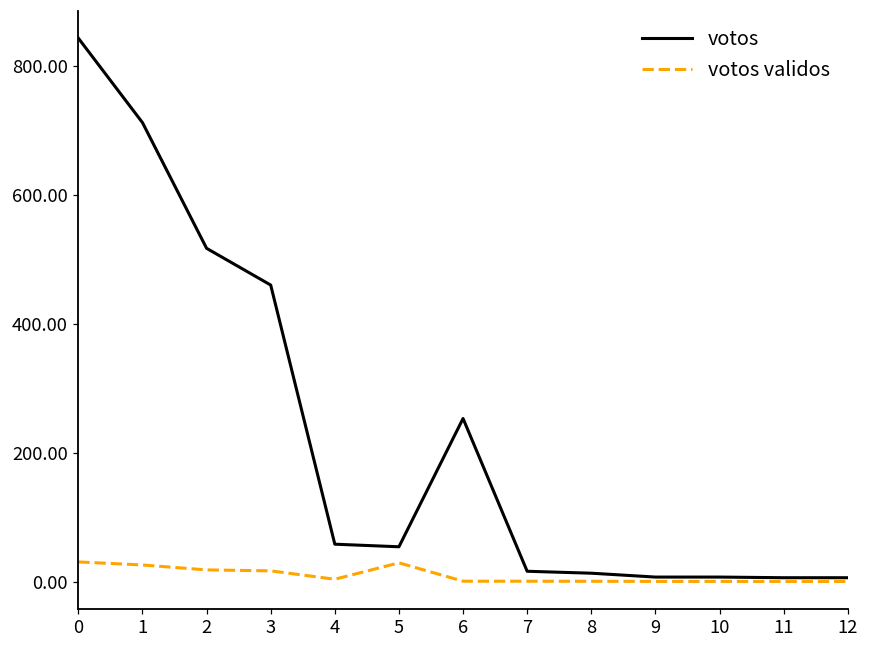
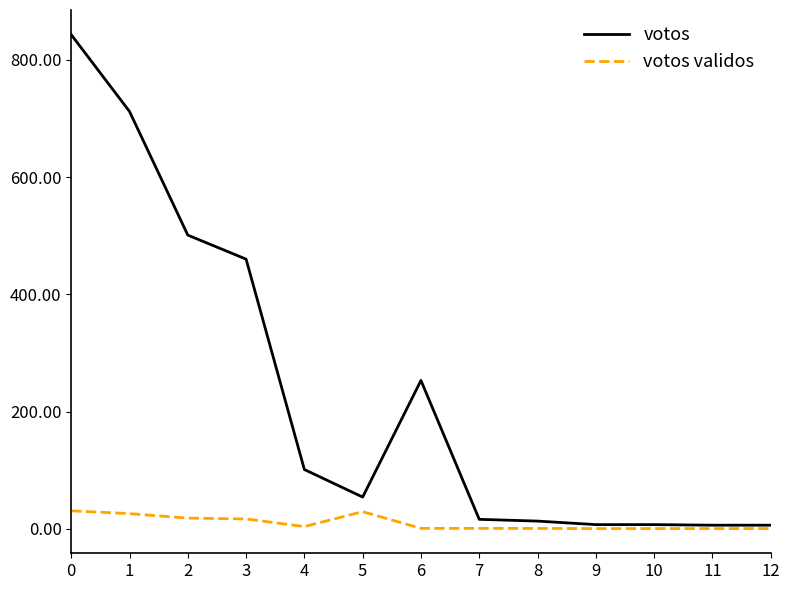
  {
    "votos": {
      "0": 840,
      "1": 710,
-     "2": 520,
+     "2": 500,
      "3": 460,
-     "4": 60,
+     "4": 100,
      "5": 50,
      "6": 250,
      "7": 20,
      "8": 10,
      "9": 10,
      "10": 10,
      "11": 10,
      "12": 10
    },
    "votos validos": {
      "0": 30,
      "1": 30,
      "2": 20,
      "3": 20,
      "4": 0,
      "5": 30,
      "6": 0,
      "7": 0,
      "8": 0,
      "9": 0,
      "10": 0,
      "11": 0,
      "12": 0
    }
  }
